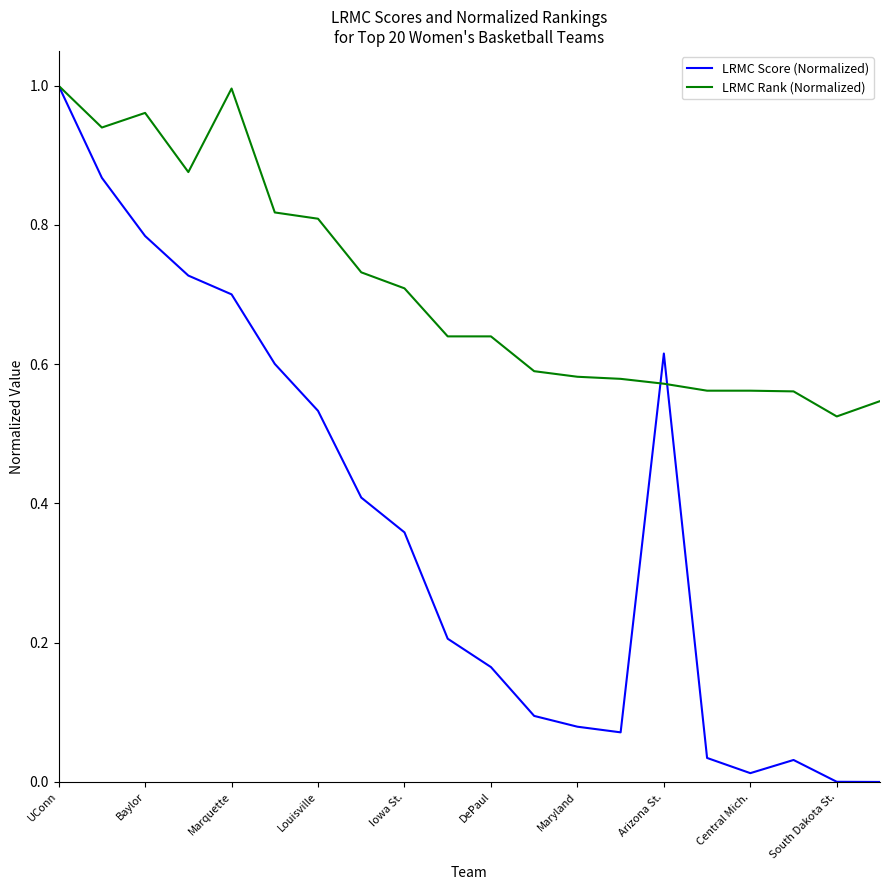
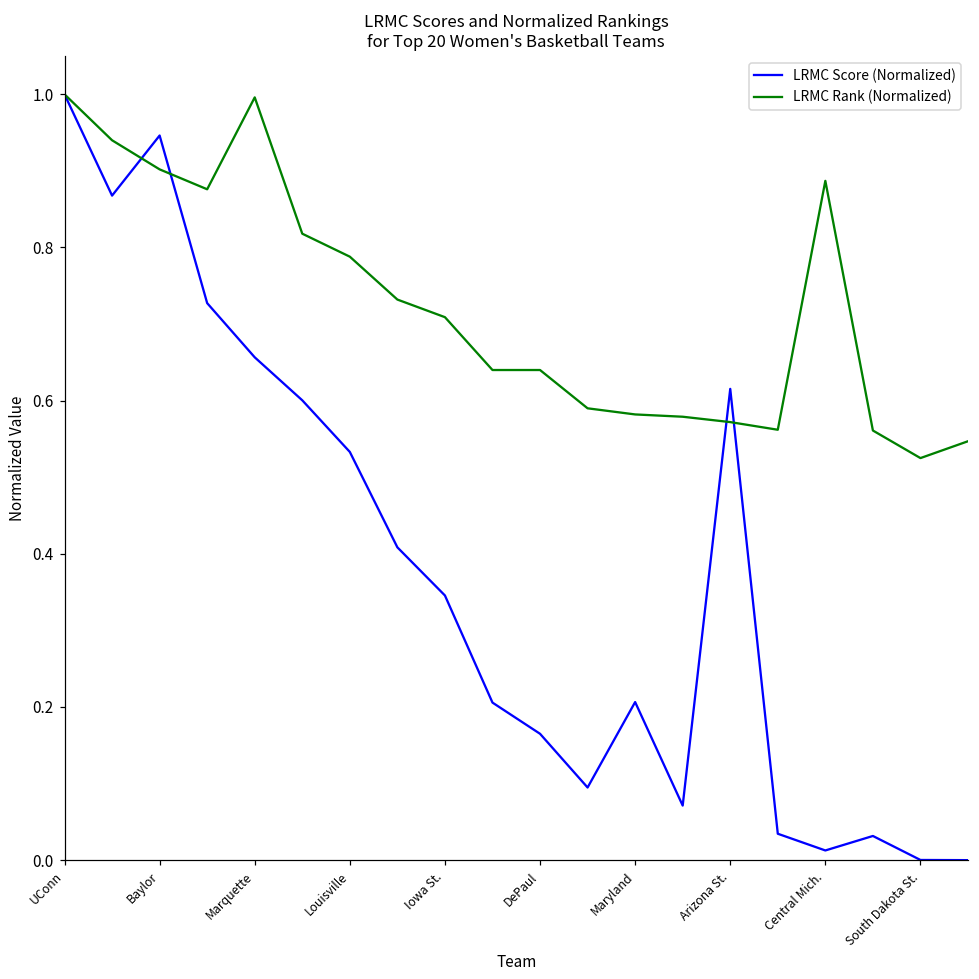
  {
    "LRMC Score (Normalized)": {
-     "Baylor": 0.78,
-     "Marquette": 0.70,
+     "Baylor": 0.95,
+     "Marquette": 0.66,
      "Louisville": 0.53,
-     "Iowa St.": 0.36,
+     "Iowa St.": 0.35,
      "DePaul": 0.17,
-     "Maryland": 0.08,
+     "Maryland": 0.21,
      "Arizona St.": 0.62,
      "Central Mich.": 0.01,
      "South Dakota St.": 0.00
    },
    "LRMC Rank (Normalized)": {
-     "Baylor": 0.96,
+     "Baylor": 0.90,
      "Marquette": 1.00,
-     "Louisville": 0.81,
+     "Louisville": 0.79,
      "Iowa St.": 0.71,
      "DePaul": 0.64,
      "Maryland": 0.58,
      "Arizona St.": 0.57,
-     "Central Mich.": 0.56,
+     "Central Mich.": 0.89,
      "South Dakota St.": 0.53
    }
  }
